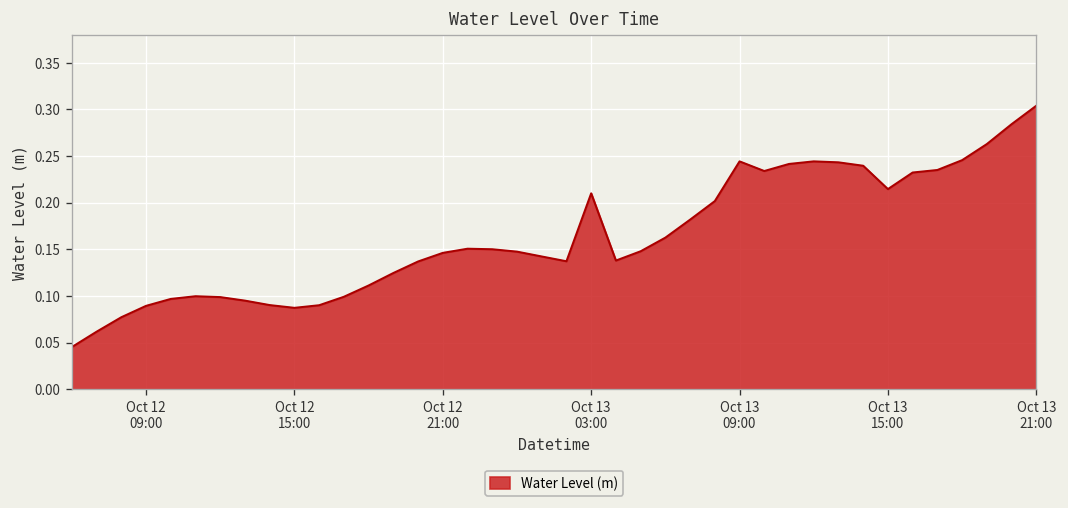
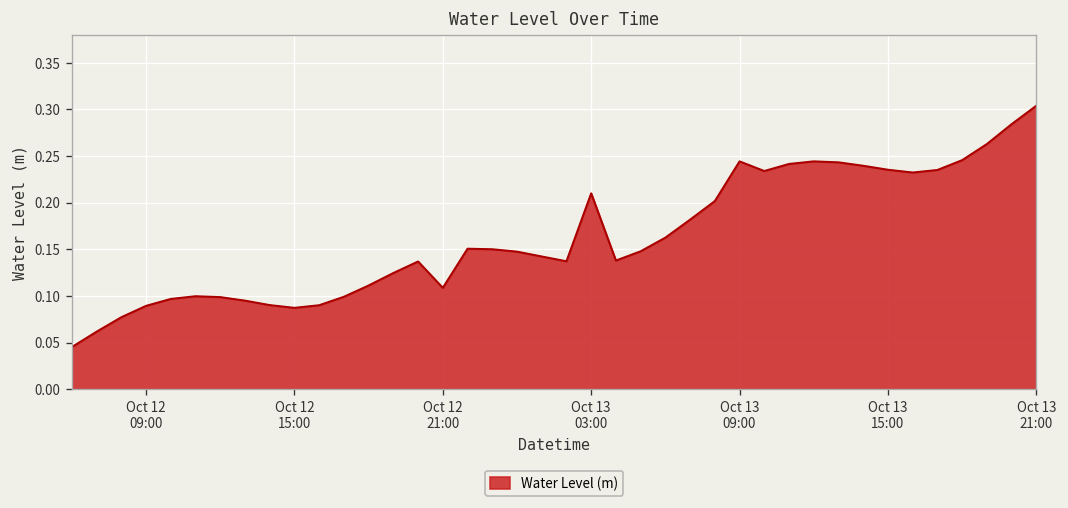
  {
    "Oct 12 09:00": 0.09,
    "Oct 12 15:00": 0.09,
-   "Oct 12 21:00": 0.15,
+   "Oct 12 21:00": 0.11,
    "Oct 13 03:00": 0.21,
    "Oct 13 09:00": 0.24,
-   "Oct 13 15:00": 0.21,
+   "Oct 13 15:00": 0.24,
    "Oct 13 21:00": 0.30
  }
